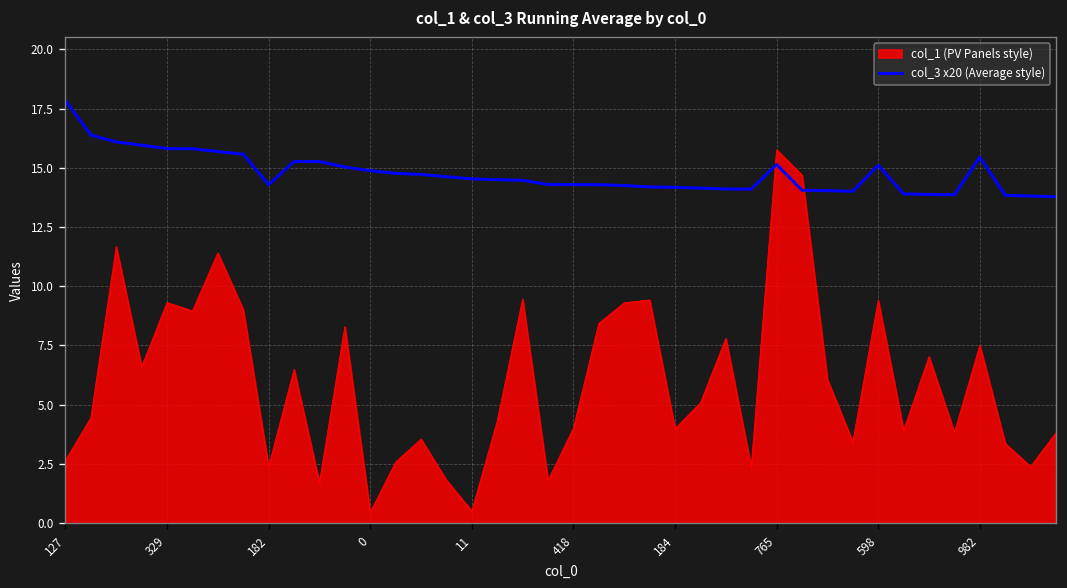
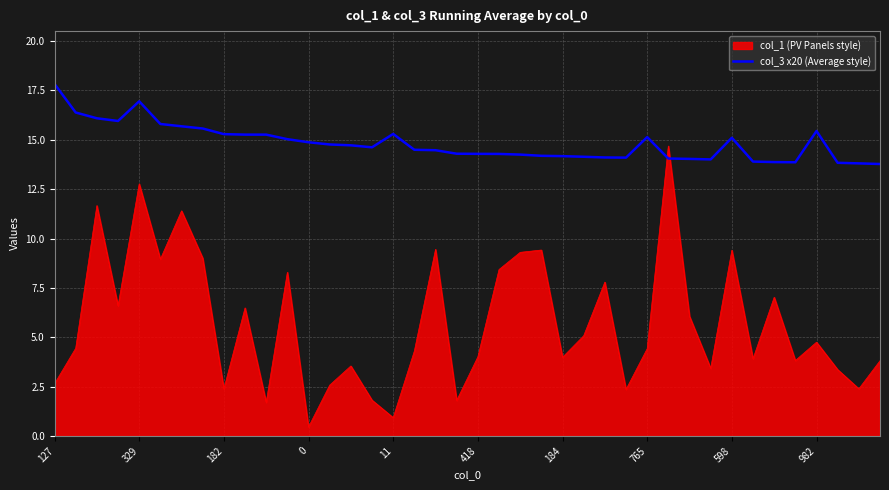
  {
    "col_1 (PV Panels style)": {
      "127": 2.6,
-     "329": 9.3,
+     "329": 12.8,
      "182": 2.4,
      "0": 0.5,
-     "11": 0.5,
+     "11": 0.9,
      "418": 4.0,
      "184": 4.0,
-     "765": 15.8,
+     "765": 4.4,
      "598": 9.4,
-     "982": 7.5
+     "982": 4.8
    },
    "col_3 x20 (Average style)": {
      "127": 17.8,
-     "329": 15.8,
-     "182": 14.3,
+     "329": 17.0,
+     "182": 15.3,
      "0": 14.9,
-     "11": 14.5,
+     "11": 15.3,
      "418": 14.3,
      "184": 14.2,
      "765": 15.1,
      "598": 15.1,
      "982": 15.4
    }
  }
